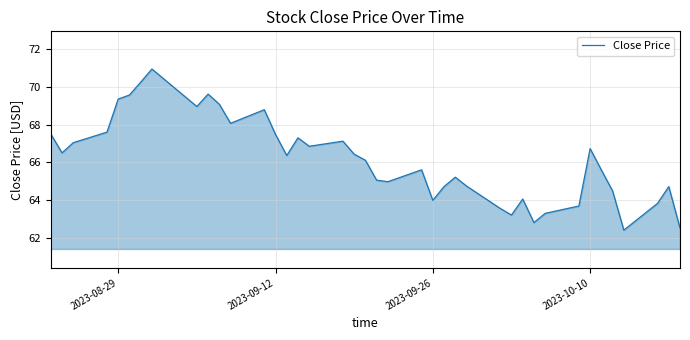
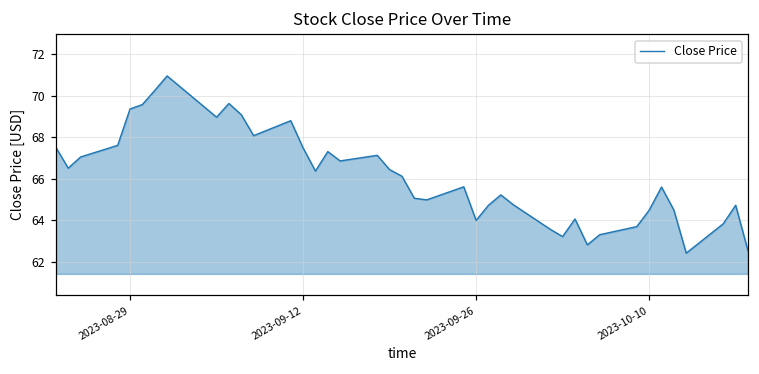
  {
    "2023-08-29": 69.4,
    "2023-09-12": 67.5,
    "2023-09-26": 64.0,
-   "2023-10-10": 66.7
+   "2023-10-10": 64.5
  }
